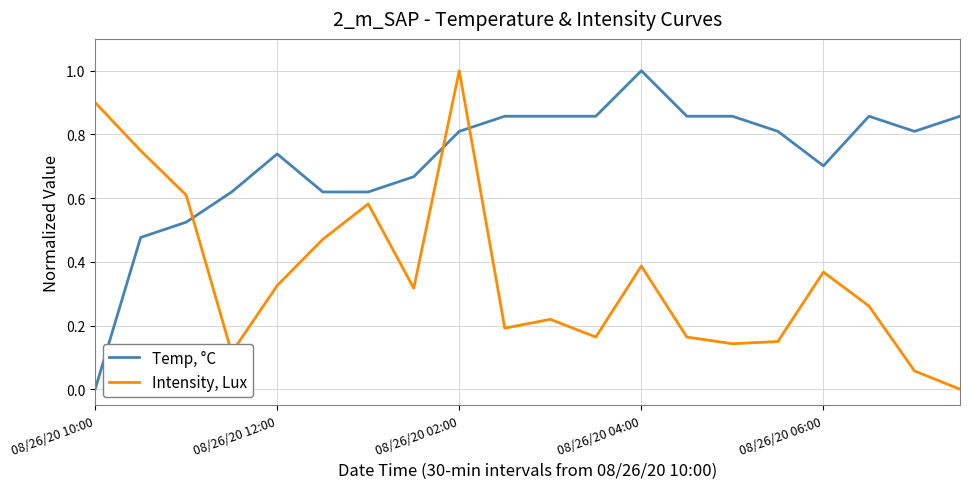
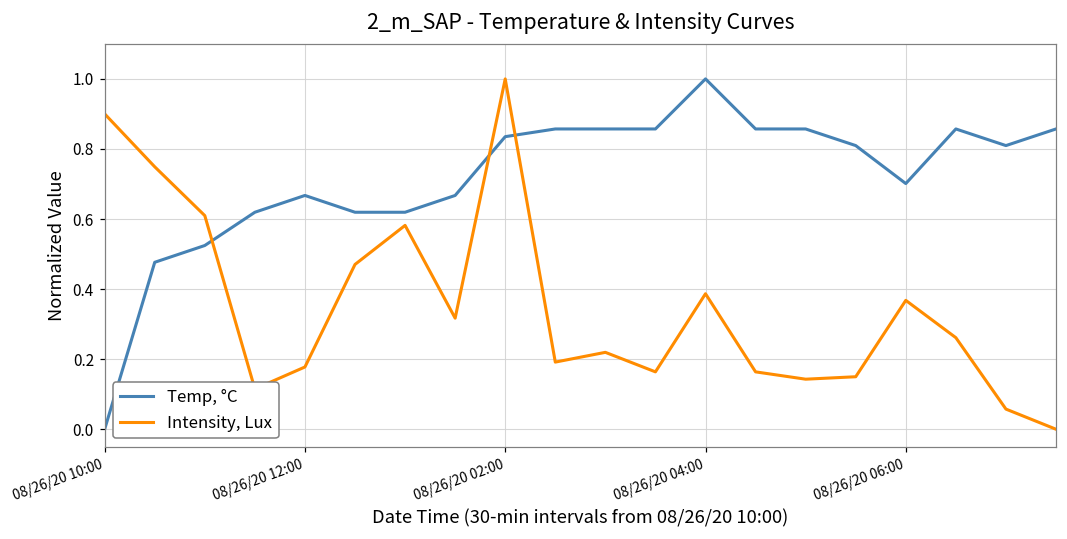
  {
    "Temp, °C": {
      "08/26/20 10:00": 0.00,
-     "08/26/20 12:00": 0.74,
-     "08/26/20 02:00": 0.81,
+     "08/26/20 12:00": 0.67,
+     "08/26/20 02:00": 0.84,
      "08/26/20 04:00": 1.00,
      "08/26/20 06:00": 0.70
    },
    "Intensity, Lux": {
      "08/26/20 10:00": 0.90,
-     "08/26/20 12:00": 0.33,
+     "08/26/20 12:00": 0.18,
      "08/26/20 02:00": 1.00,
      "08/26/20 04:00": 0.39,
      "08/26/20 06:00": 0.37
    }
  }
